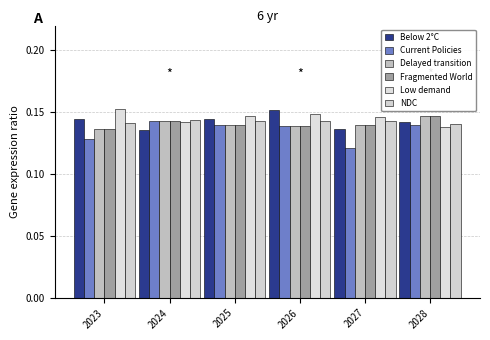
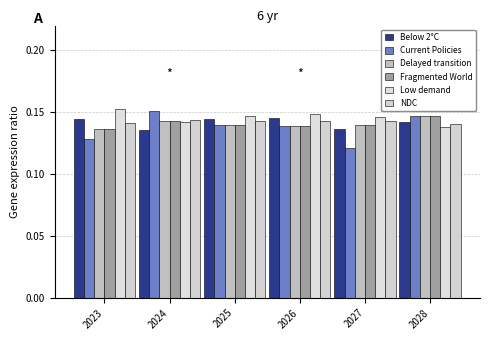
  {
    "Below 2°C": {
      "2023": 0.145,
      "2024": 0.135,
      "2025": 0.144,
-     "2026": 0.151,
+     "2026": 0.145,
      "2027": 0.137,
      "2028": 0.142
    },
    "Current Policies": {
      "2023": 0.128,
-     "2024": 0.143,
+     "2024": 0.151,
      "2025": 0.140,
      "2026": 0.139,
      "2027": 0.121,
-     "2028": 0.139
+     "2028": 0.147
    }
  }
